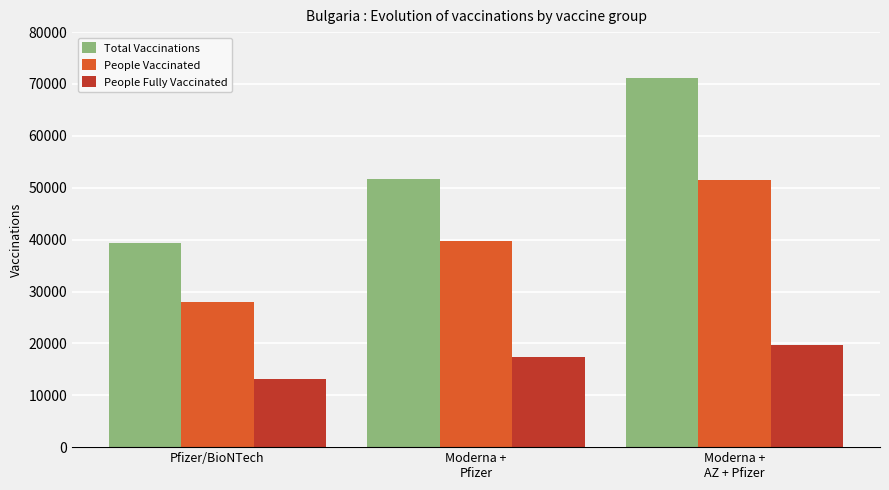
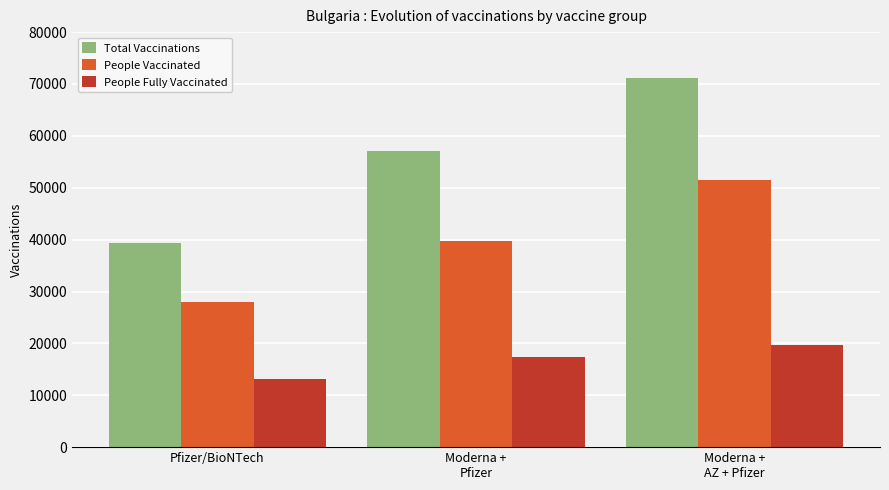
  {
    "Total Vaccinations": {
      "Pfizer/BioNTech": 39000,
-     "Moderna + Pfizer": 52000,
+     "Moderna + Pfizer": 57000,
      "Moderna + AZ + Pfizer": 71000
    }
  }
